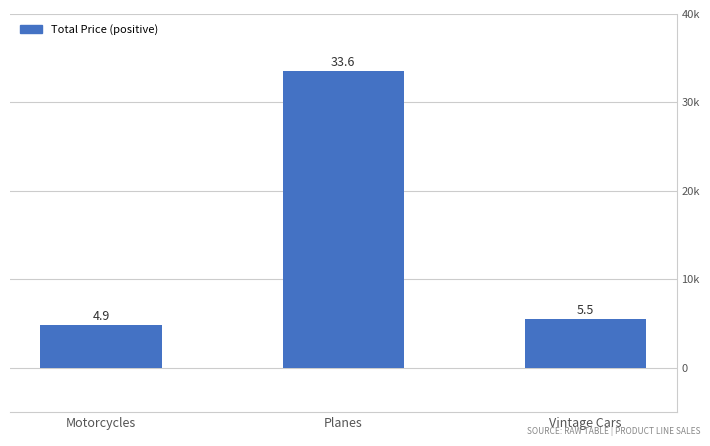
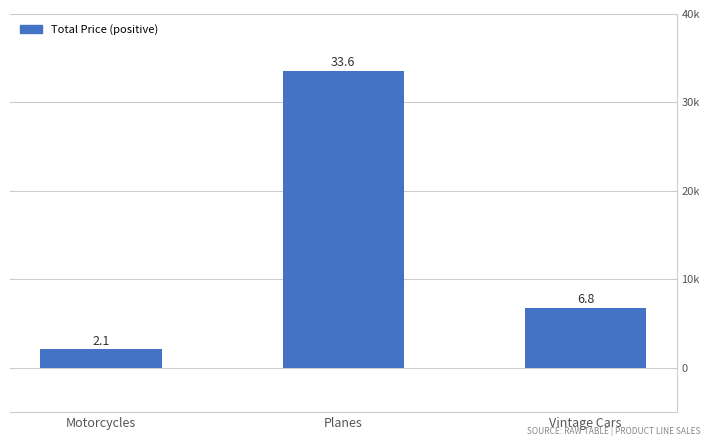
  {
-   "Motorcycles": 4.9,
-   "Vintage Cars": 5.5
+   "Motorcycles": 2.1,
+   "Vintage Cars": 6.8
  }
